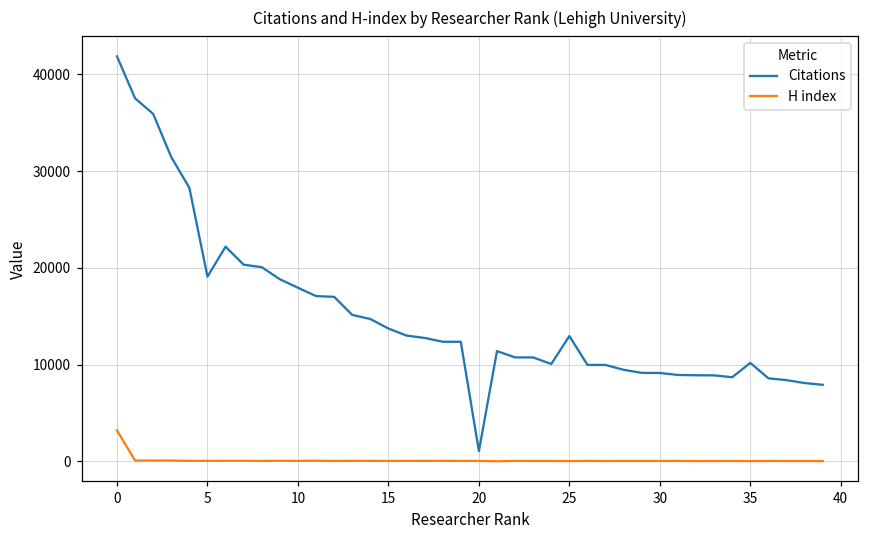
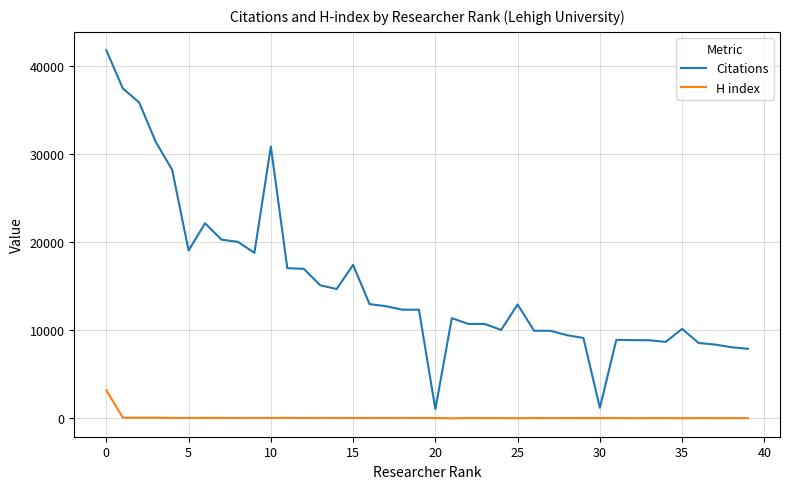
  {
    "Citations": {
      "0": 42000,
      "5": 19000,
-     "10": 18000,
-     "15": 14000,
+     "10": 31000,
+     "15": 17000,
      "20": 1000,
      "25": 13000,
-     "30": 9000,
+     "30": 1000,
      "35": 10000
    },
    "H index": {
      "0": 3000,
      "5": 0,
      "10": 0,
      "15": 0,
      "20": 0,
      "25": 0,
      "30": 0,
      "35": 0
    }
  }
